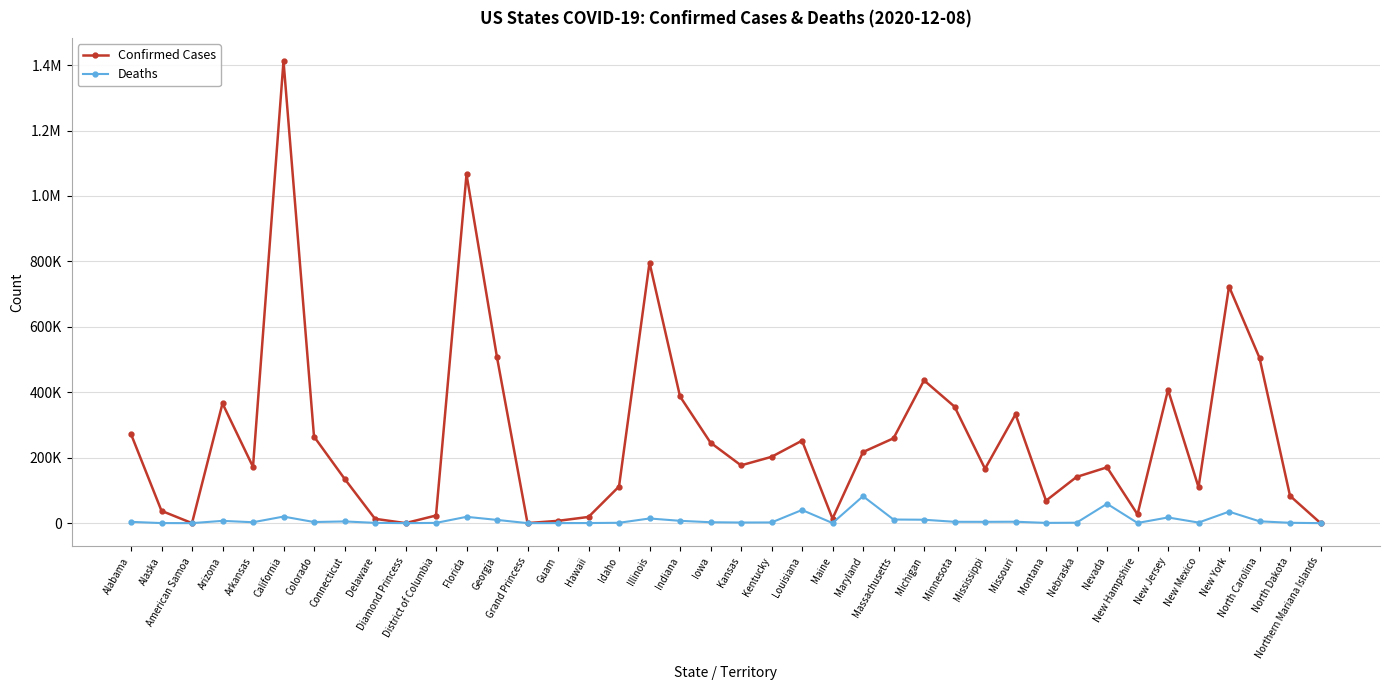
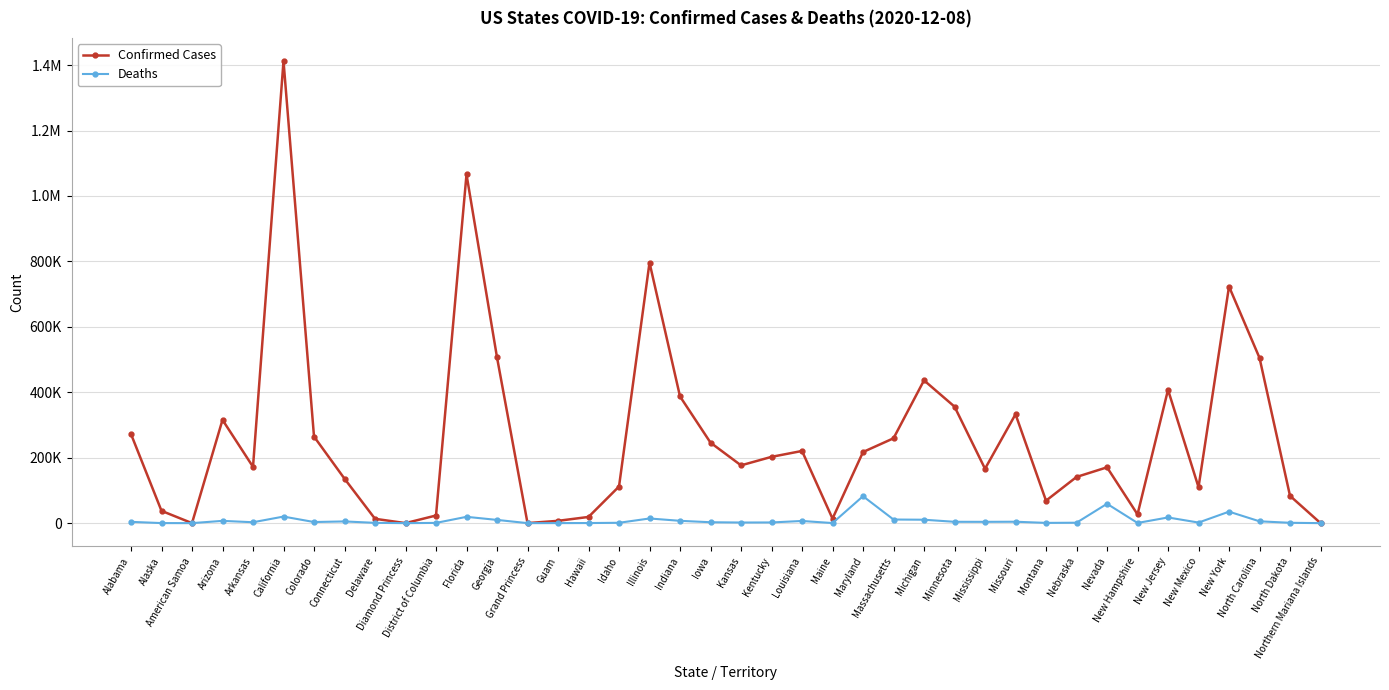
  {
    "Confirmed Cases": {
      "Alabama": 270000,
      "Alaska": 40000,
-     "Arizona": 370000,
+     "Arizona": 320000,
      "Arkansas": 170000,
      "California": 1410000,
      "Colorado": 260000,
      "Connecticut": 140000,
      "Delaware": 10000,
      "District of Columbia": 20000,
      "Florida": 1070000,
      "Georgia": 510000,
      "Hawaii": 20000,
      "Idaho": 110000,
      "Illinois": 800000,
      "Indiana": 390000,
      "Iowa": 250000,
      "Kansas": 180000,
      "Kentucky": 200000,
-     "Louisiana": 250000,
+     "Louisiana": 220000,
      "Maine": 10000,
      "Maryland": 220000,
      "Massachusetts": 260000,
      "Michigan": 440000,
      "Minnesota": 360000,
      "Mississippi": 170000,
      "Missouri": 330000,
      "Montana": 70000,
      "Nebraska": 140000,
      "Nevada": 170000,
      "New Hampshire": 30000,
      "New Jersey": 410000,
      "New Mexico": 110000,
      "New York": 720000,
      "North Carolina": 510000,
      "North Dakota": 80000
    },
    "Deaths": {
      "Alabama": 0,
      "Alaska": 0,
      "Arizona": 10000,
      "Arkansas": 0,
      "California": 20000,
      "Colorado": 0,
      "Connecticut": 10000,
      "Delaware": 0,
      "District of Columbia": 0,
      "Florida": 20000,
      "Georgia": 10000,
      "Hawaii": 0,
      "Idaho": 0,
      "Illinois": 10000,
      "Indiana": 10000,
      "Iowa": 0,
      "Kansas": 0,
      "Kentucky": 0,
-     "Louisiana": 40000,
+     "Louisiana": 10000,
      "Maine": 0,
      "Maryland": 80000,
      "Massachusetts": 10000,
      "Michigan": 10000,
      "Minnesota": 0,
      "Mississippi": 0,
      "Missouri": 0,
      "Montana": 0,
      "Nebraska": 0,
      "Nevada": 60000,
      "New Hampshire": 0,
      "New Jersey": 20000,
      "New Mexico": 0,
      "New York": 40000,
      "North Carolina": 10000,
      "North Dakota": 0
    }
  }
